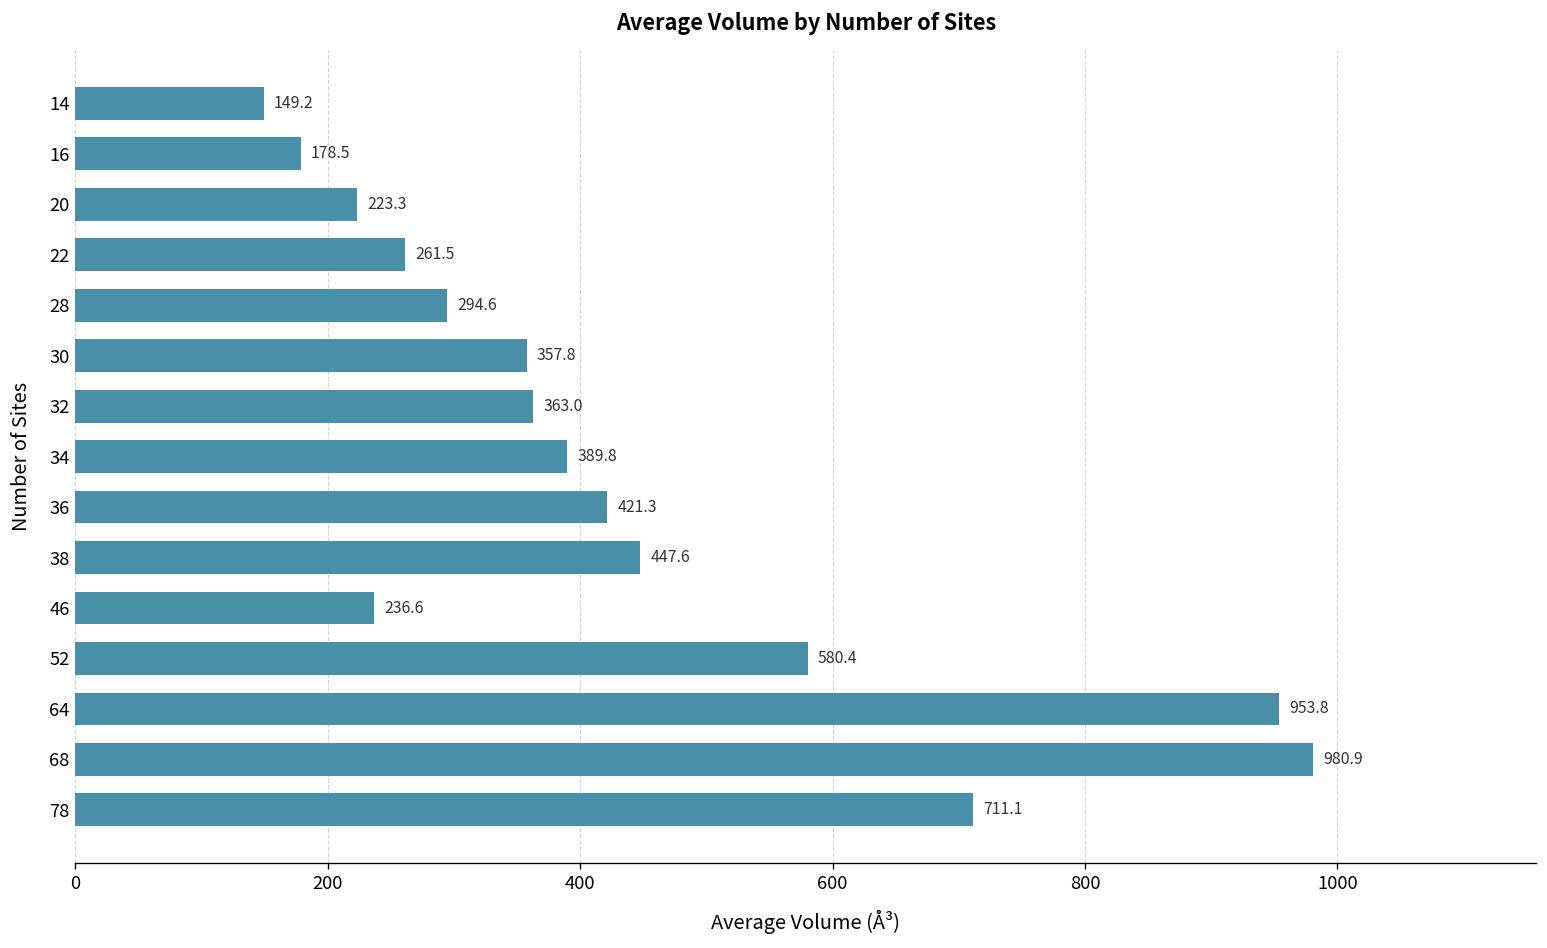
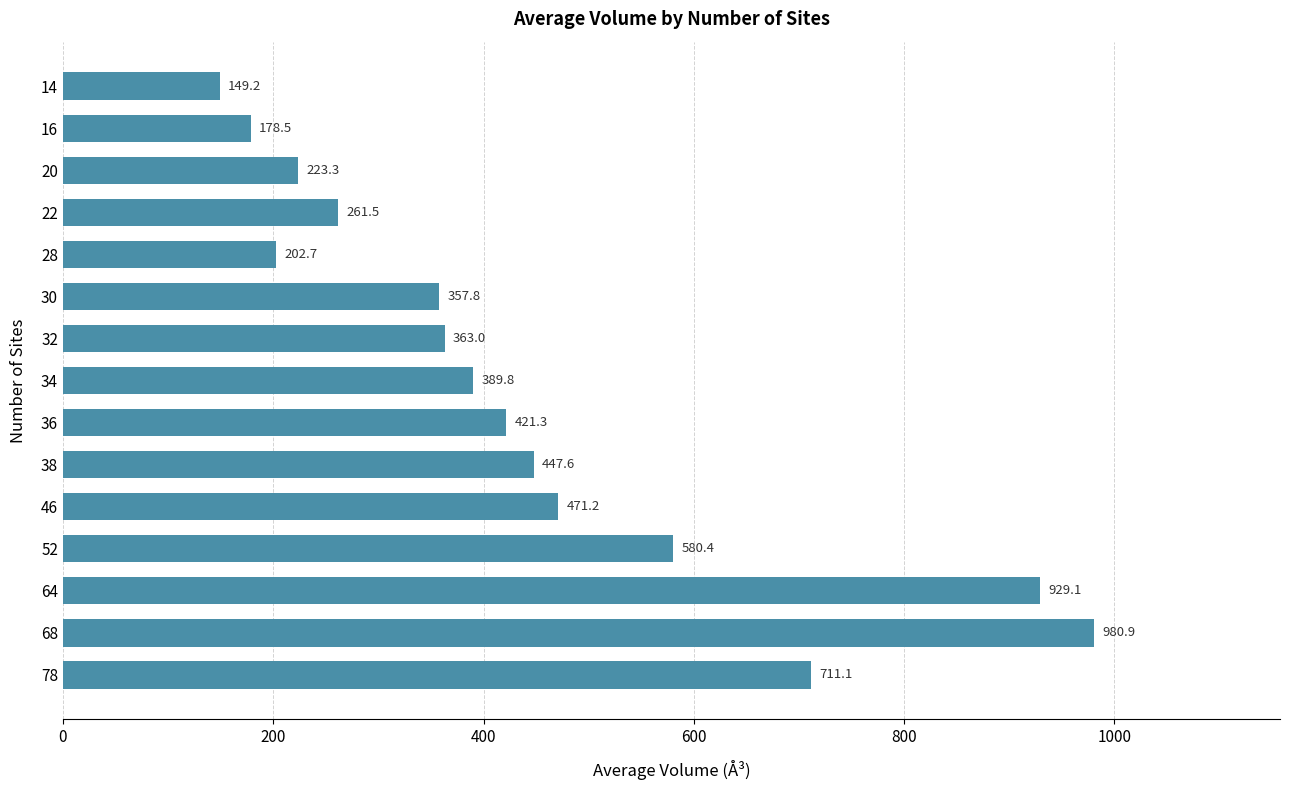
  {
    "14": 149.2,
    "16": 178.5,
    "20": 223.3,
    "22": 261.5,
-   "28": 294.6,
+   "28": 202.7,
    "30": 357.8,
    "32": 363.0,
    "34": 389.8,
    "36": 421.3,
    "38": 447.6,
-   "46": 236.6,
+   "46": 471.2,
    "52": 580.4,
-   "64": 953.8,
+   "64": 929.1,
    "68": 980.9,
    "78": 711.1
  }
